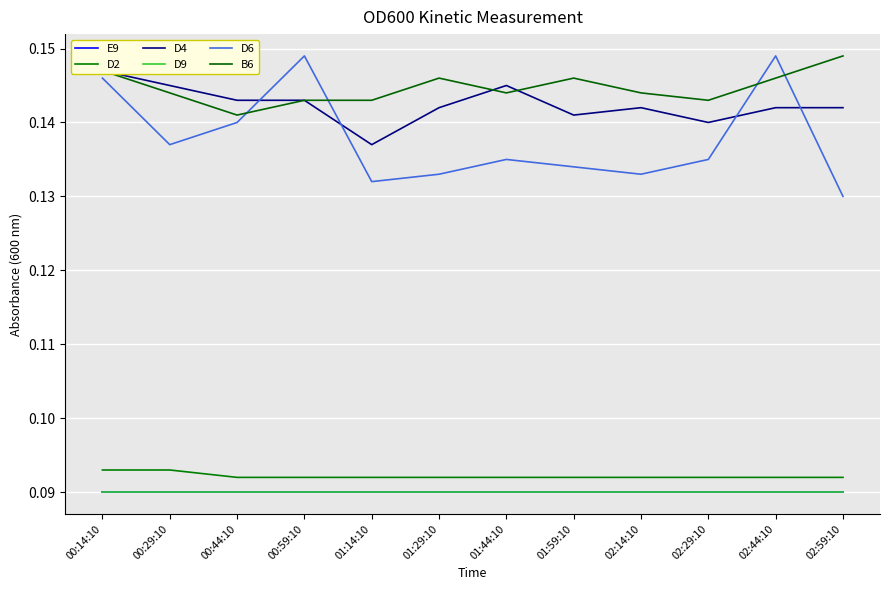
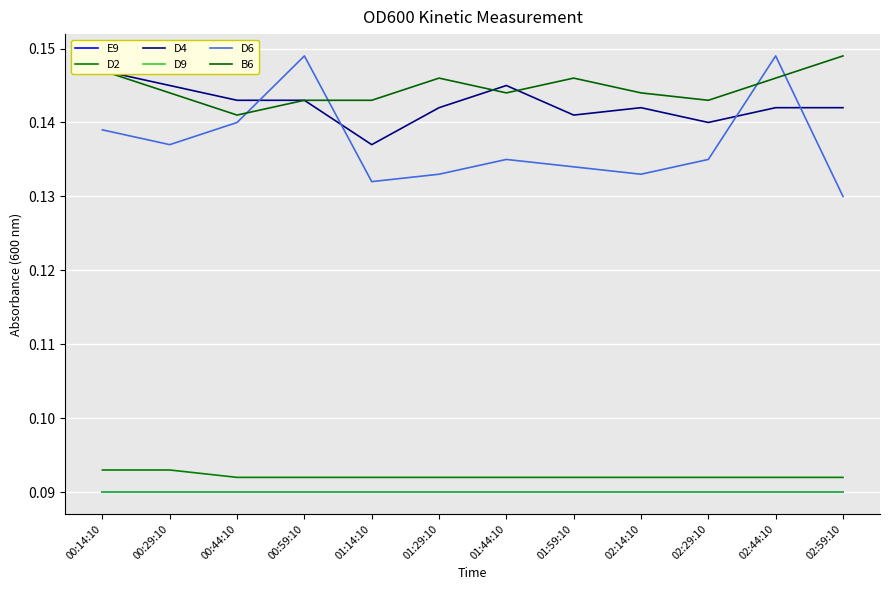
  {
    "D9": {
      "00:14:10": 0.090,
      "00:29:10": 0.090,
      "00:44:10": 0.090,
      "00:59:10": 0.090,
      "01:14:10": 0.090,
      "01:29:10": 0.090,
      "01:44:10": 0.090,
      "01:59:10": 0.090,
      "02:14:10": 0.090,
      "02:29:10": 0.090,
      "02:44:10": 0.090,
      "02:59:10": 0.090
    },
    "D4": {
      "00:29:10": 0.145,
      "00:44:10": 0.143,
      "01:14:10": 0.137,
      "01:29:10": 0.142,
      "01:44:10": 0.145,
      "01:59:10": 0.141,
      "02:14:10": 0.142,
      "02:29:10": 0.140,
      "02:44:10": 0.142,
      "02:59:10": 0.142
    },
    "D6": {
-     "00:14:10": 0.146,
+     "00:14:10": 0.139,
      "00:29:10": 0.137,
      "00:44:10": 0.140,
      "00:59:10": 0.149,
      "01:14:10": 0.132,
      "01:29:10": 0.133,
      "01:44:10": 0.135,
      "01:59:10": 0.134,
      "02:14:10": 0.133,
      "02:29:10": 0.135,
      "02:44:10": 0.149,
      "02:59:10": 0.130
    }
  }
